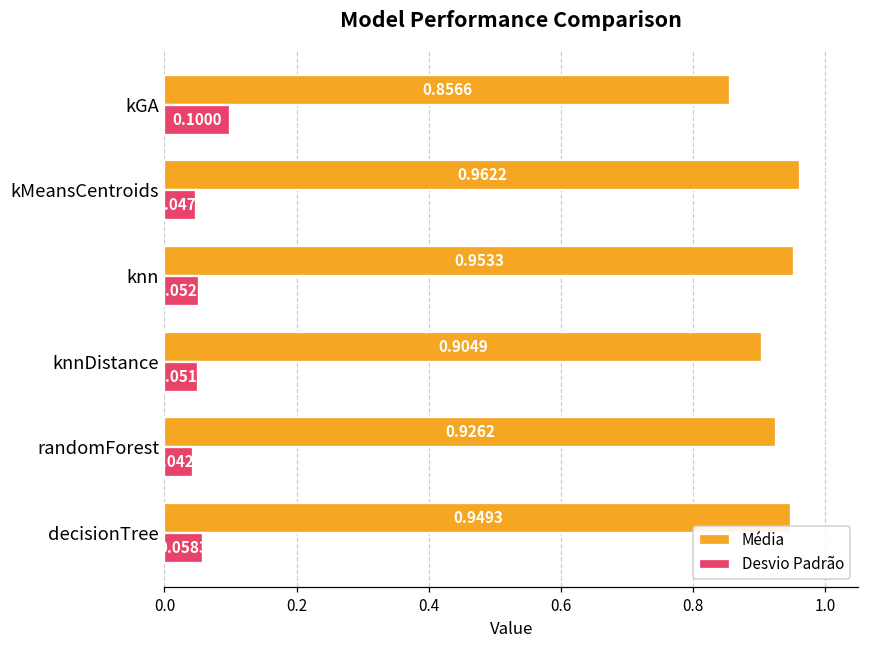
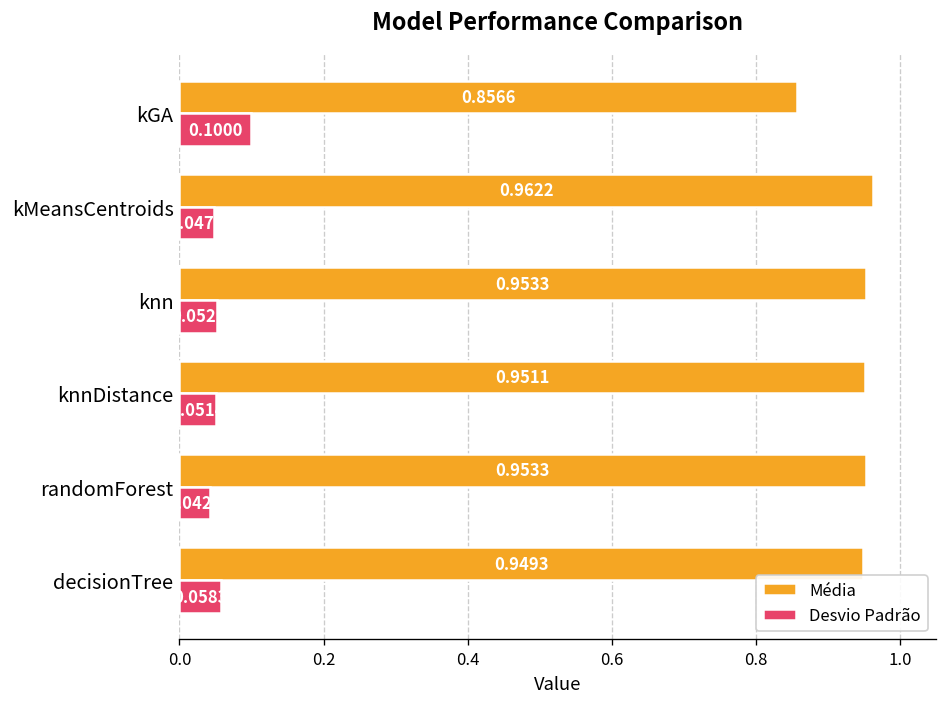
  {
    "Média": {
      "kGA": 0.8566,
      "kMeansCentroids": 0.9622,
      "knn": 0.9533,
-     "knnDistance": 0.9049,
-     "randomForest": 0.9262,
+     "knnDistance": 0.9511,
+     "randomForest": 0.9533,
      "decisionTree": 0.9493
    },
    "Desvio Padrão": {
      "kGA": 0.1000,
      "kMeansCentroids": 0.0477,
      "knn": 0.0521,
      "knnDistance": 0.0514,
      "decisionTree": 0.0583
    }
  }
